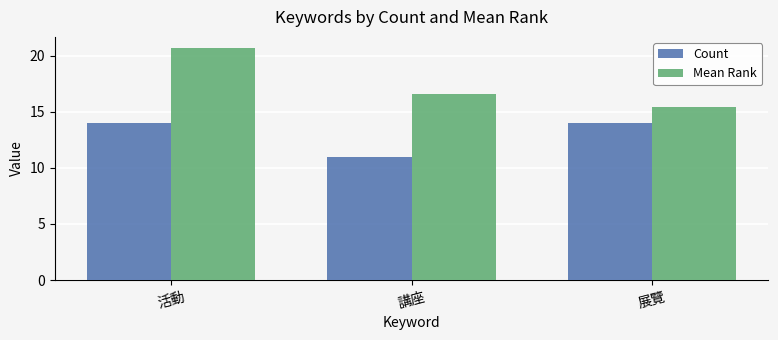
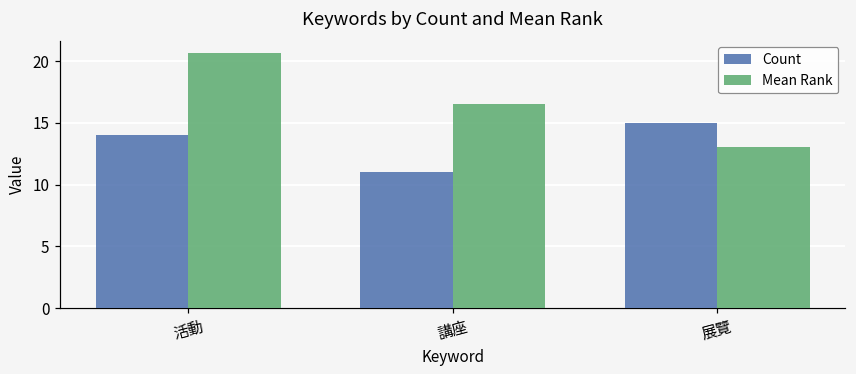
  {
    "Count": {
      "活動": 14,
      "講座": 11,
-     "展覽": 14
+     "展覽": 15
    },
    "Mean Rank": {
      "活動": 20.6,
      "講座": 16.6,
-     "展覽": 15.4
+     "展覽": 13.1
    }
  }
